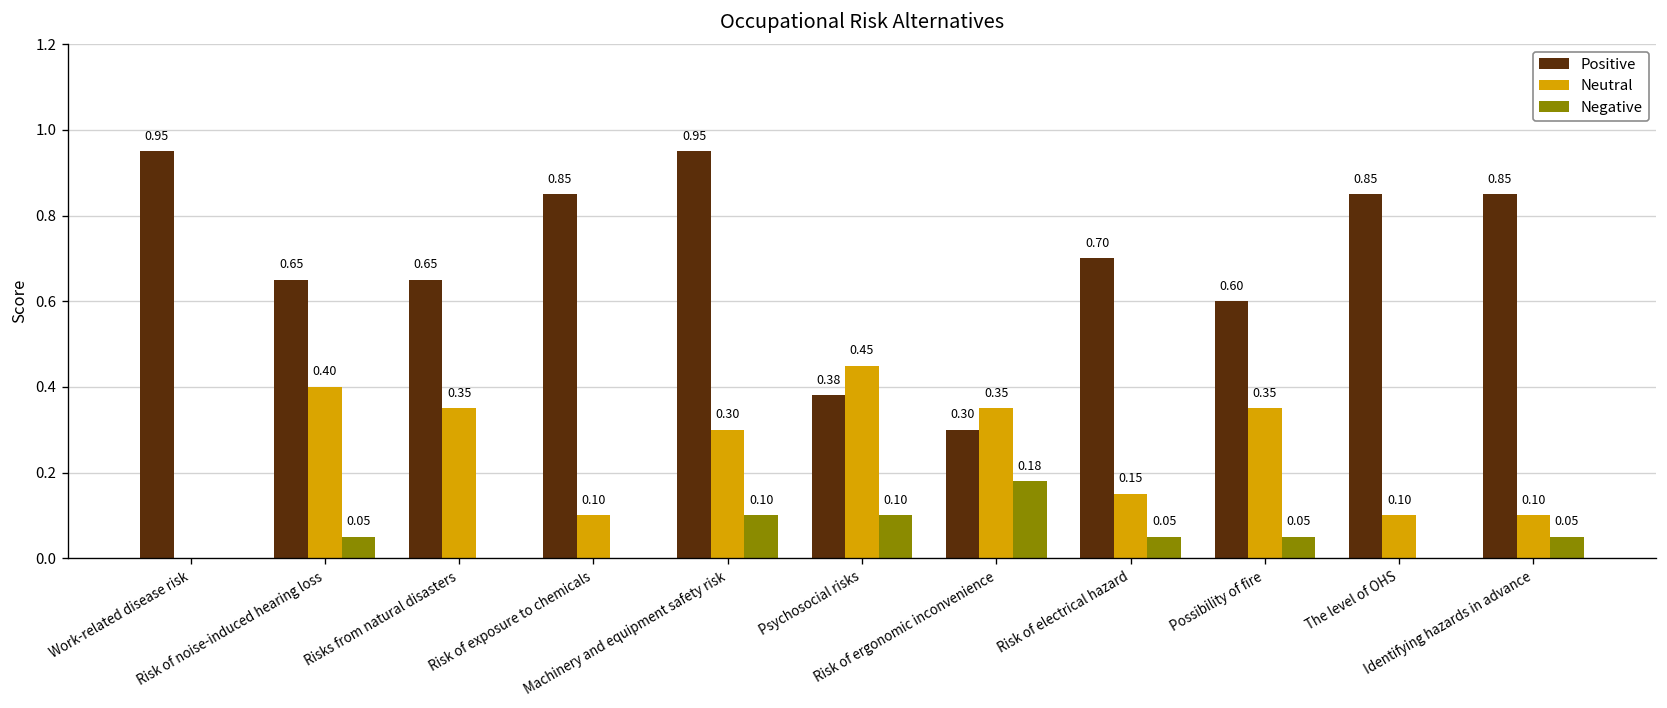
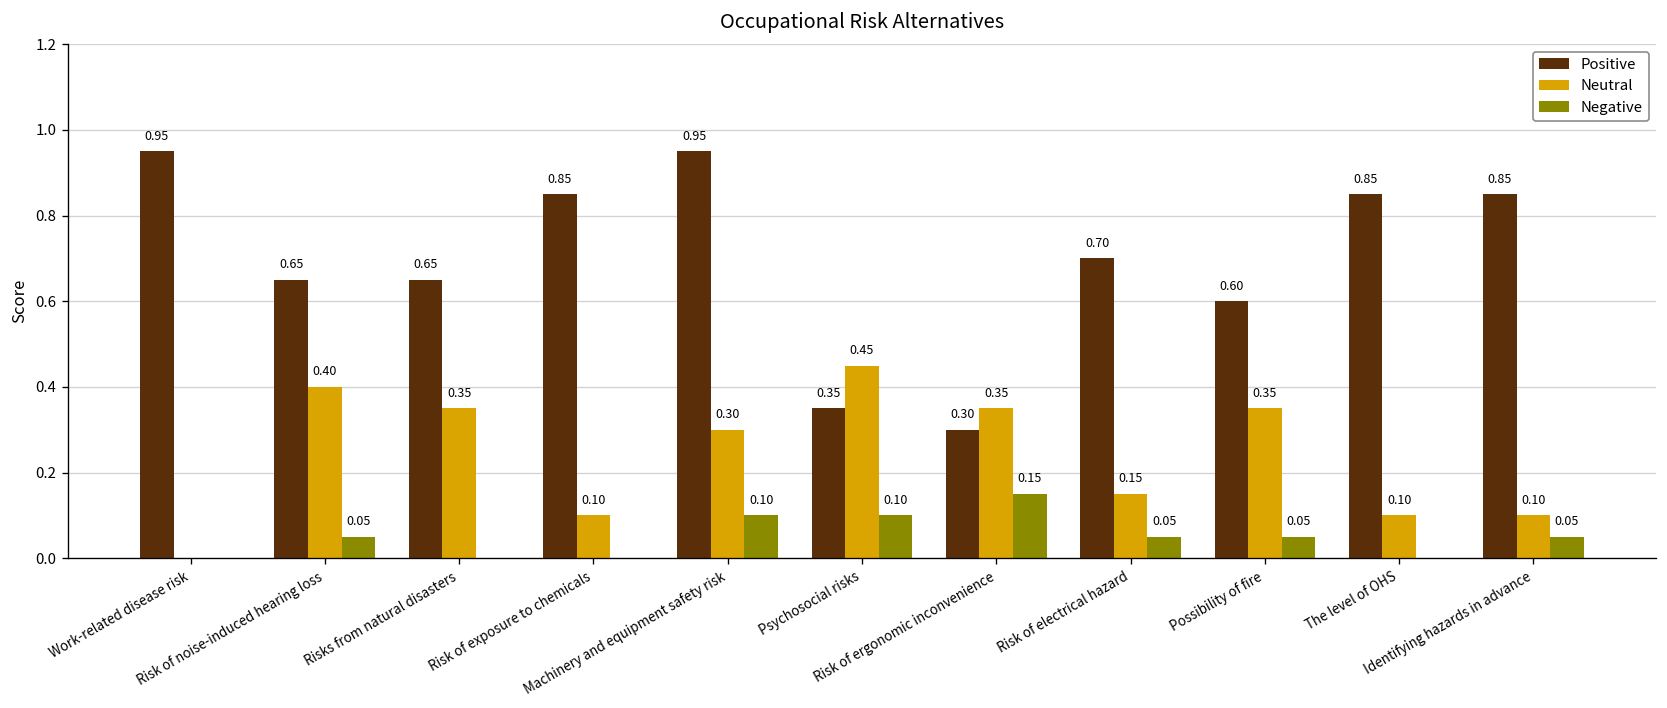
  {
    "Positive": {
      "Work-related disease risk": 0.95,
      "Risk of noise-induced hearing loss": 0.65,
      "Risks from natural disasters": 0.65,
      "Risk of exposure to chemicals": 0.85,
      "Machinery and equipment safety risk": 0.95,
-     "Psychosocial risks": 0.38,
+     "Psychosocial risks": 0.35,
      "Risk of ergonomic inconvenience": 0.30,
      "Risk of electrical hazard": 0.70,
      "Possibility of fire": 0.60,
      "The level of OHS": 0.85,
      "Identifying hazards in advance": 0.85
    },
    "Neutral": {
      "Risk of noise-induced hearing loss": 0.40,
      "Risks from natural disasters": 0.35,
      "Risk of exposure to chemicals": 0.10,
      "Machinery and equipment safety risk": 0.30,
      "Psychosocial risks": 0.45,
      "Risk of ergonomic inconvenience": 0.35,
      "Risk of electrical hazard": 0.15,
      "Possibility of fire": 0.35,
      "The level of OHS": 0.10,
      "Identifying hazards in advance": 0.10
    },
    "Negative": {
      "Risk of noise-induced hearing loss": 0.05,
      "Machinery and equipment safety risk": 0.10,
      "Psychosocial risks": 0.10,
-     "Risk of ergonomic inconvenience": 0.18,
+     "Risk of ergonomic inconvenience": 0.15,
      "Risk of electrical hazard": 0.05,
      "Possibility of fire": 0.05,
      "Identifying hazards in advance": 0.05
    }
  }
